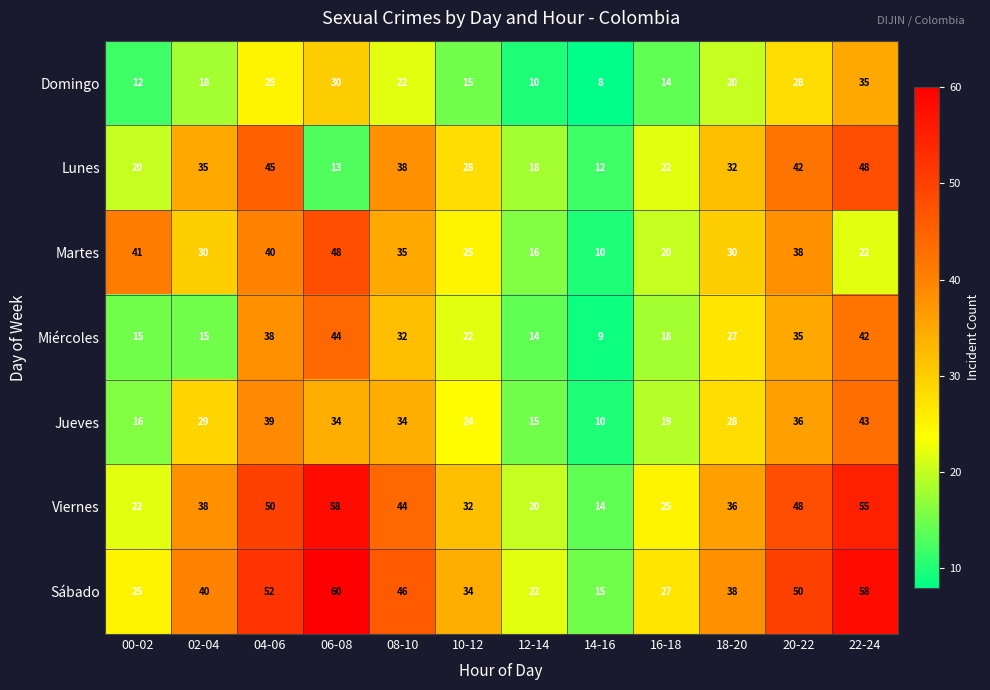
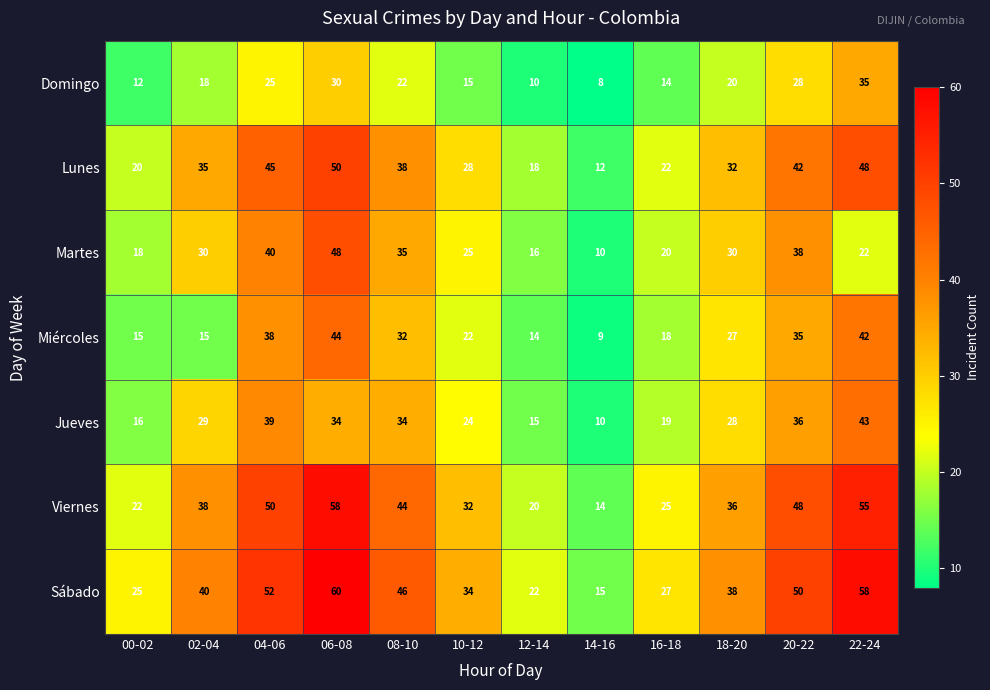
  {
    "Domingo": {
      "00-02": 12,
      "02-04": 18,
      "04-06": 25,
      "06-08": 30,
      "08-10": 22,
      "10-12": 15,
      "12-14": 10,
      "14-16": 8,
      "16-18": 14,
      "18-20": 20,
      "20-22": 28,
      "22-24": 35
    },
    "Lunes": {
      "00-02": 20,
      "02-04": 35,
      "04-06": 45,
-     "06-08": 13,
+     "06-08": 50,
      "08-10": 38,
      "10-12": 28,
      "12-14": 18,
      "14-16": 12,
      "16-18": 22,
      "18-20": 32,
      "20-22": 42,
      "22-24": 48
    },
    "Martes": {
-     "00-02": 41,
+     "00-02": 18,
      "02-04": 30,
      "04-06": 40,
      "06-08": 48,
      "08-10": 35,
      "10-12": 25,
      "12-14": 16,
      "14-16": 10,
      "16-18": 20,
      "18-20": 30,
      "20-22": 38,
      "22-24": 22
    },
    "Miércoles": {
      "00-02": 15,
      "02-04": 15,
      "04-06": 38,
      "06-08": 44,
      "08-10": 32,
      "10-12": 22,
      "12-14": 14,
      "14-16": 9,
      "16-18": 18,
      "18-20": 27,
      "20-22": 35,
      "22-24": 42
    },
    "Jueves": {
      "00-02": 16,
      "02-04": 29,
      "04-06": 39,
      "06-08": 34,
      "08-10": 34,
      "10-12": 24,
      "12-14": 15,
      "14-16": 10,
      "16-18": 19,
      "18-20": 28,
      "20-22": 36,
      "22-24": 43
    },
    "Viernes": {
      "00-02": 22,
      "02-04": 38,
      "04-06": 50,
      "06-08": 58,
      "08-10": 44,
      "10-12": 32,
      "12-14": 20,
      "14-16": 14,
      "16-18": 25,
      "18-20": 36,
      "20-22": 48,
      "22-24": 55
    },
    "Sábado": {
      "00-02": 25,
      "02-04": 40,
      "04-06": 52,
      "06-08": 60,
      "08-10": 46,
      "10-12": 34,
      "12-14": 22,
      "14-16": 15,
      "16-18": 27,
      "18-20": 38,
      "20-22": 50,
      "22-24": 58
    }
  }
